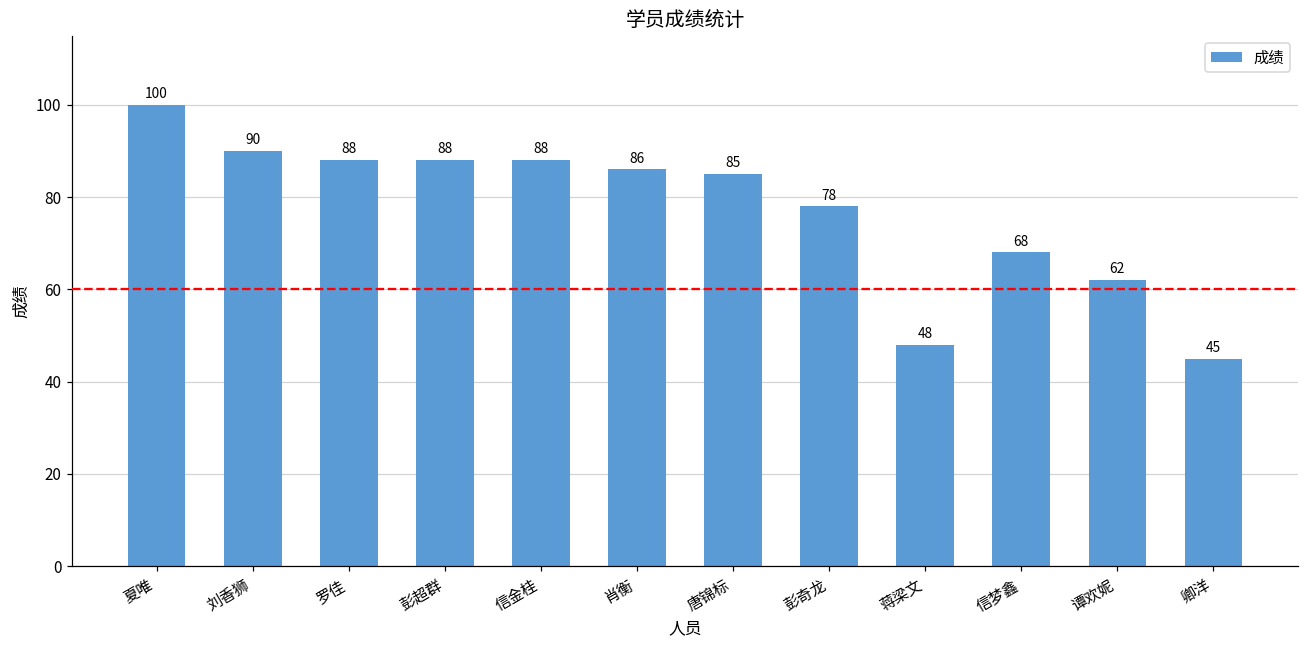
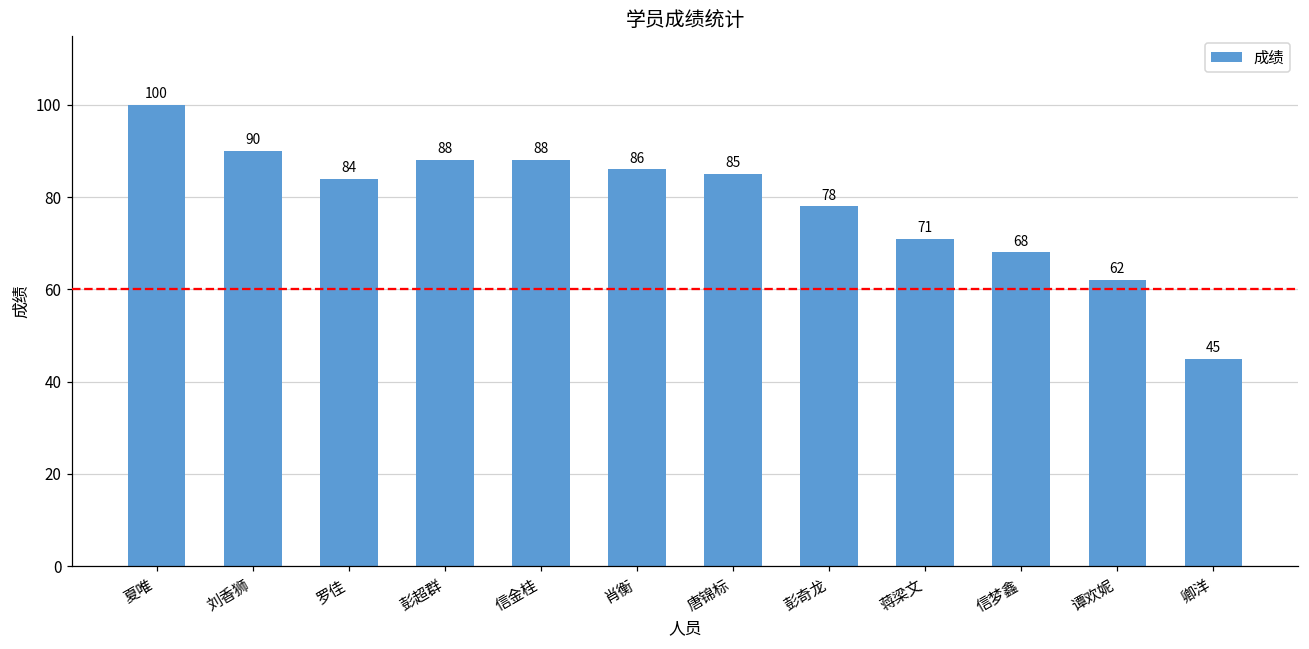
  {
    "夏唯": 100,
    "刘香狮": 90,
-   "罗佳": 88,
+   "罗佳": 84,
    "彭超群": 88,
    "信金桂": 88,
    "肖衡": 86,
    "唐锦标": 85,
    "彭奇龙": 78,
-   "蒋梁文": 48,
+   "蒋梁文": 71,
    "信梦鑫": 68,
    "谭欢妮": 62,
    "卿洋": 45
  }
